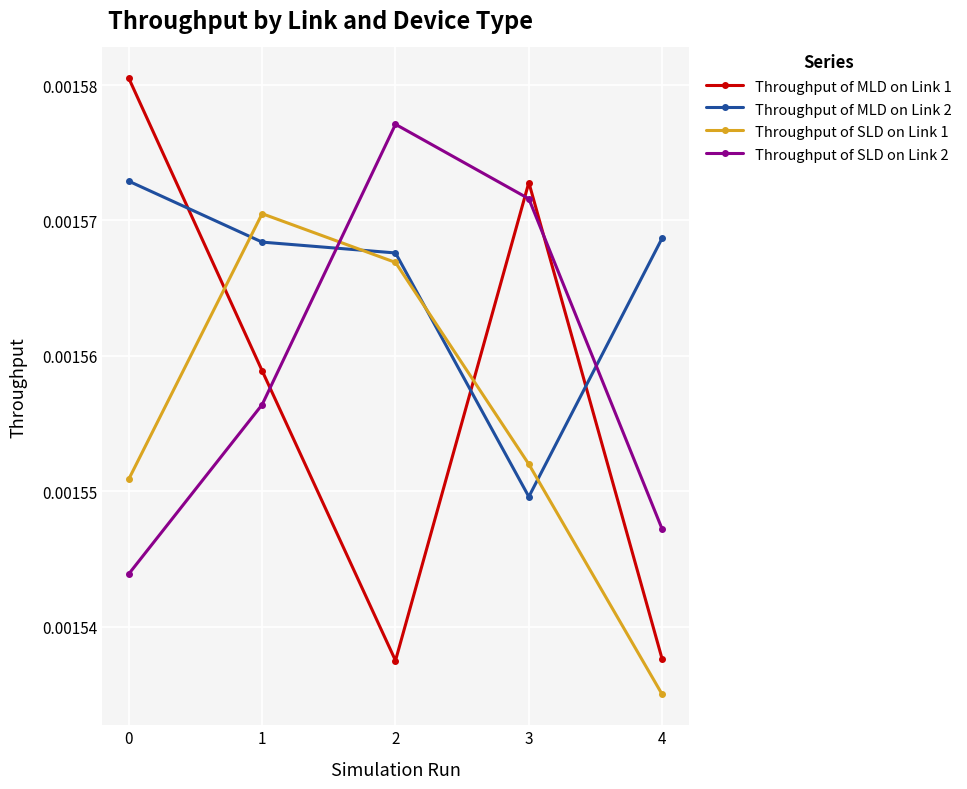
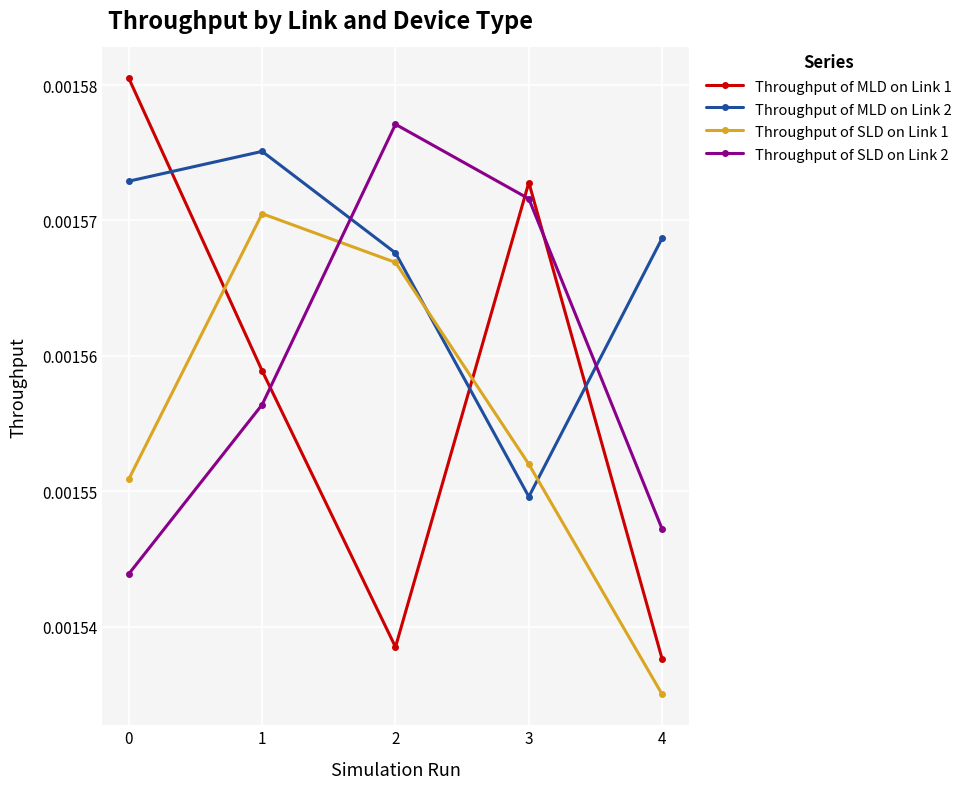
  {
    "Throughput of MLD on Link 1": {
      "0": 0.0015805,
      "1": 0.0015589,
-     "2": 0.0015375,
+     "2": 0.0015385,
      "3": 0.0015728,
      "4": 0.0015376
    },
    "Throughput of MLD on Link 2": {
      "0": 0.0015729,
-     "1": 0.0015684,
+     "1": 0.0015751,
      "2": 0.0015676,
      "3": 0.0015496,
      "4": 0.0015687
    },
    "Throughput of SLD on Link 1": {
      "0": 0.0015509,
      "1": 0.0015705,
      "2": 0.0015669,
      "3": 0.0015520,
      "4": 0.0015350
    },
    "Throughput of SLD on Link 2": {
      "0": 0.0015439,
      "1": 0.0015564,
      "2": 0.0015771,
      "3": 0.0015716,
      "4": 0.0015472
    }
  }
